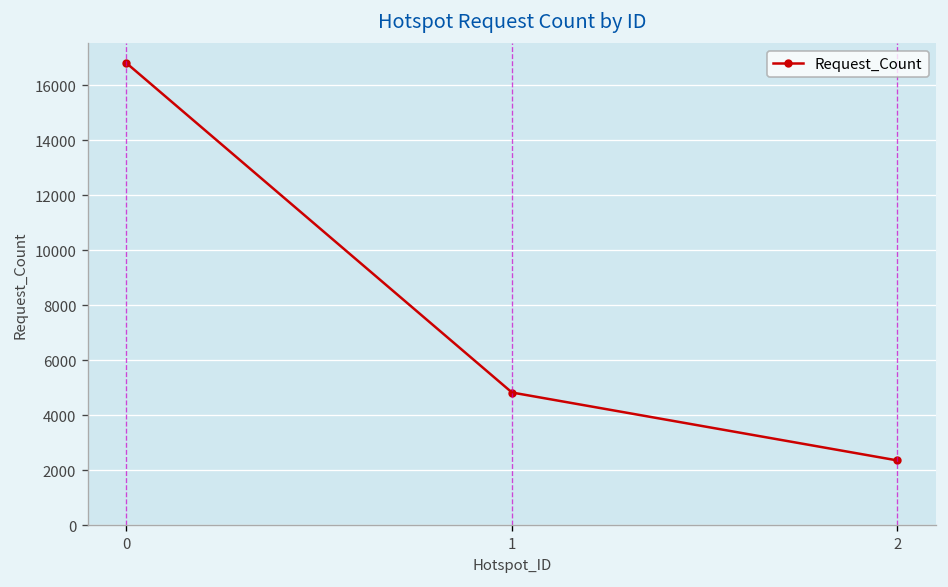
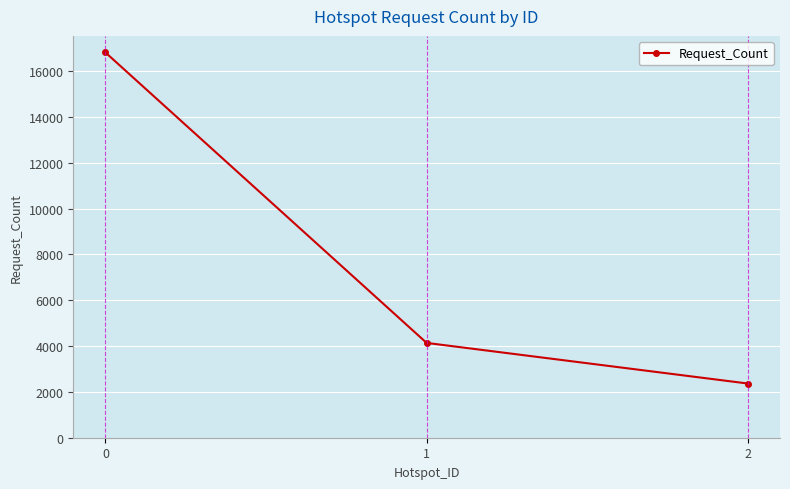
  {
    "0": 16800,
-   "1": 4800,
+   "1": 4100,
    "2": 2400
  }
